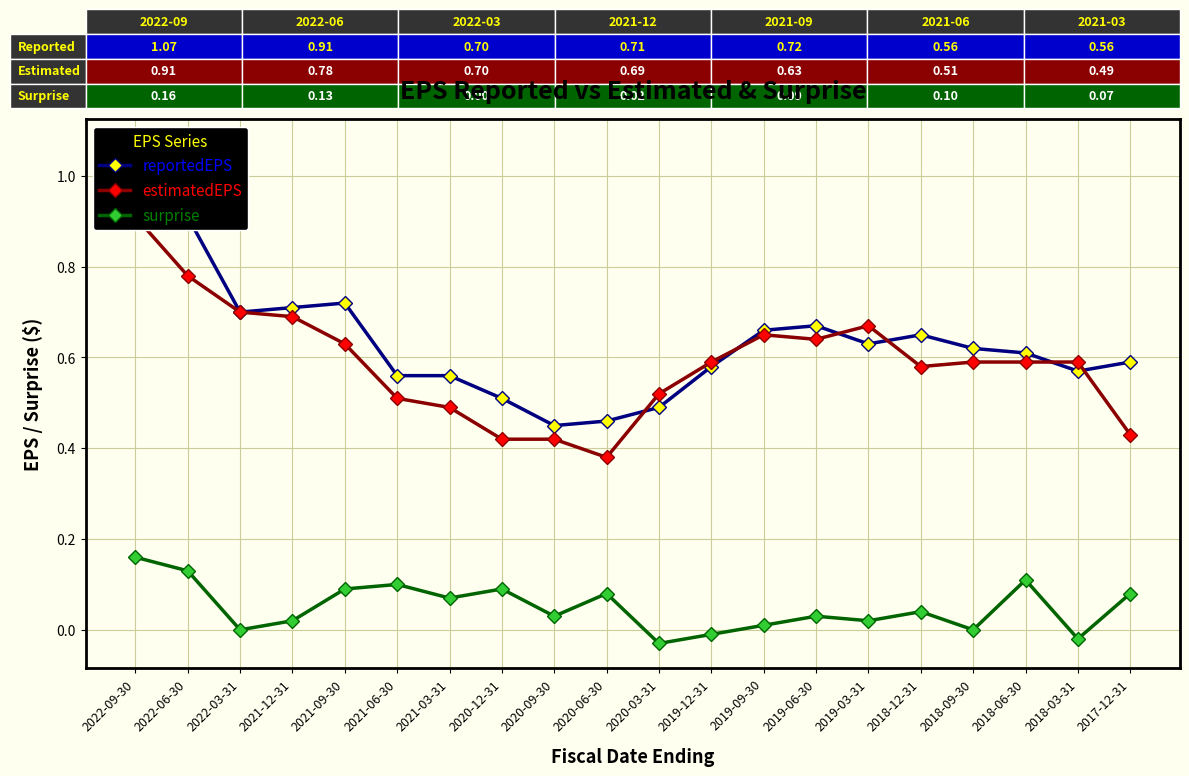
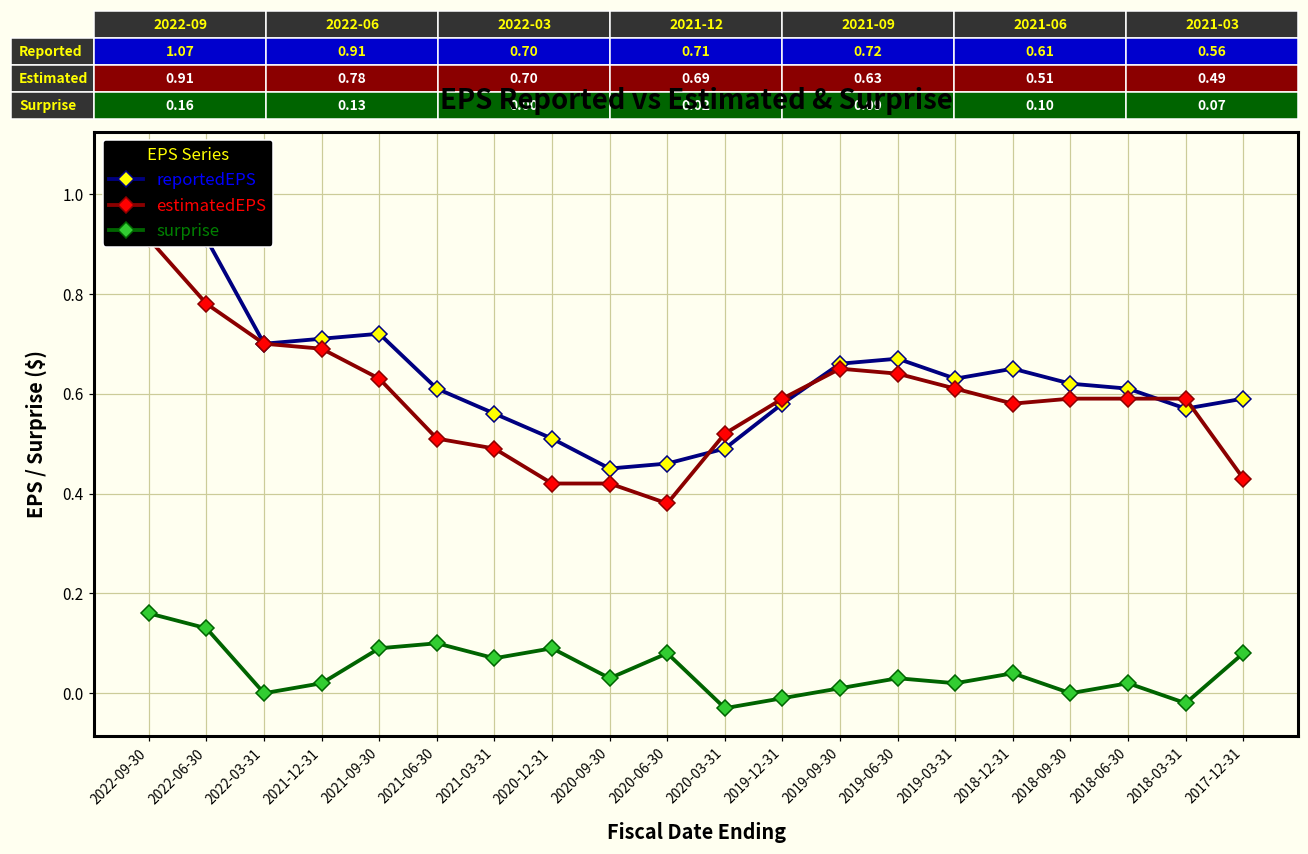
  {
    "reportedEPS": {
-     "2021-06-30": 0.56
+     "2021-06-30": 0.61
    },
    "estimatedEPS": {
      "2022-06-30": 0.78,
      "2021-12-31": 0.69,
      "2021-09-30": 0.63,
      "2021-06-30": 0.51,
      "2021-03-31": 0.49,
      "2020-12-31": 0.42,
      "2020-09-30": 0.42,
      "2020-06-30": 0.38,
      "2020-03-31": 0.52,
      "2019-12-31": 0.59,
      "2019-09-30": 0.65,
      "2019-06-30": 0.64,
-     "2019-03-31": 0.67,
+     "2019-03-31": 0.61,
      "2018-12-31": 0.58,
      "2018-09-30": 0.59,
      "2018-06-30": 0.59,
      "2018-03-31": 0.59,
      "2017-12-31": 0.43
    },
    "surprise": {
      "2022-09-30": 0.16,
      "2022-06-30": 0.13,
      "2022-03-31": 0.00,
      "2021-12-31": 0.02,
      "2021-09-30": 0.09,
      "2021-06-30": 0.10,
      "2021-03-31": 0.07,
      "2020-12-31": 0.09,
      "2020-09-30": 0.03,
      "2020-06-30": 0.08,
      "2020-03-31": -0.03,
      "2019-12-31": -0.01,
      "2019-09-30": 0.01,
      "2019-06-30": 0.03,
      "2019-03-31": 0.02,
      "2018-12-31": 0.04,
      "2018-09-30": 0.00,
-     "2018-06-30": 0.11,
+     "2018-06-30": 0.02,
      "2018-03-31": -0.02,
      "2017-12-31": 0.08
    }
  }
